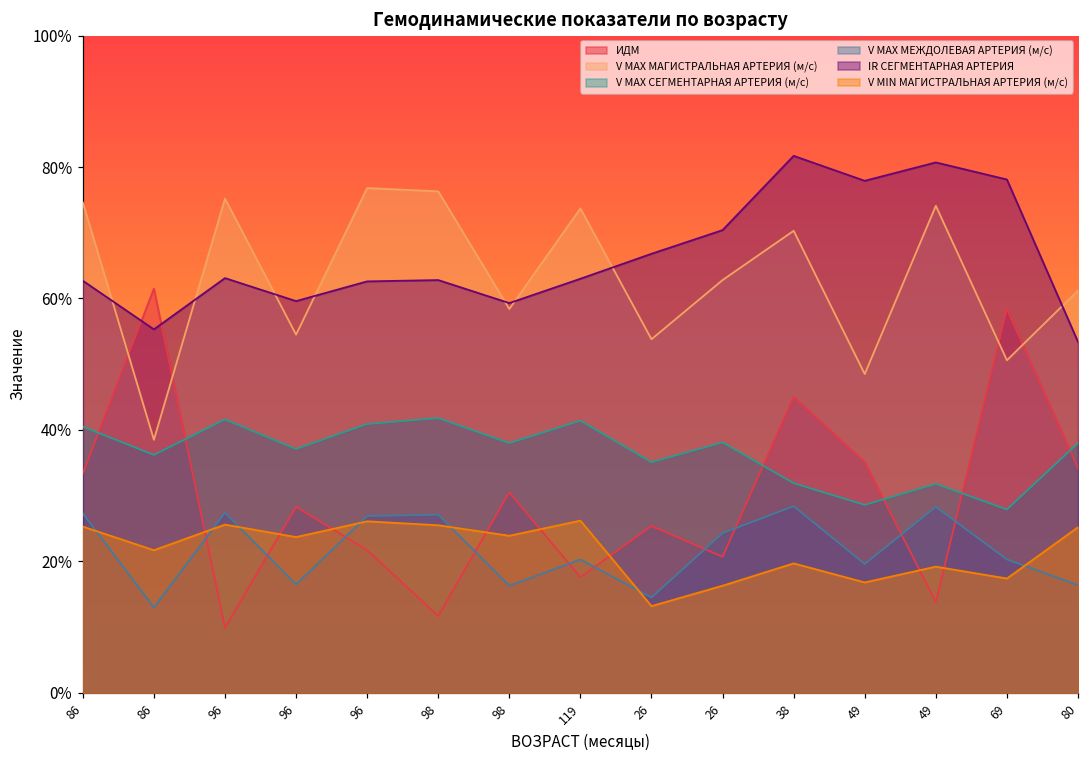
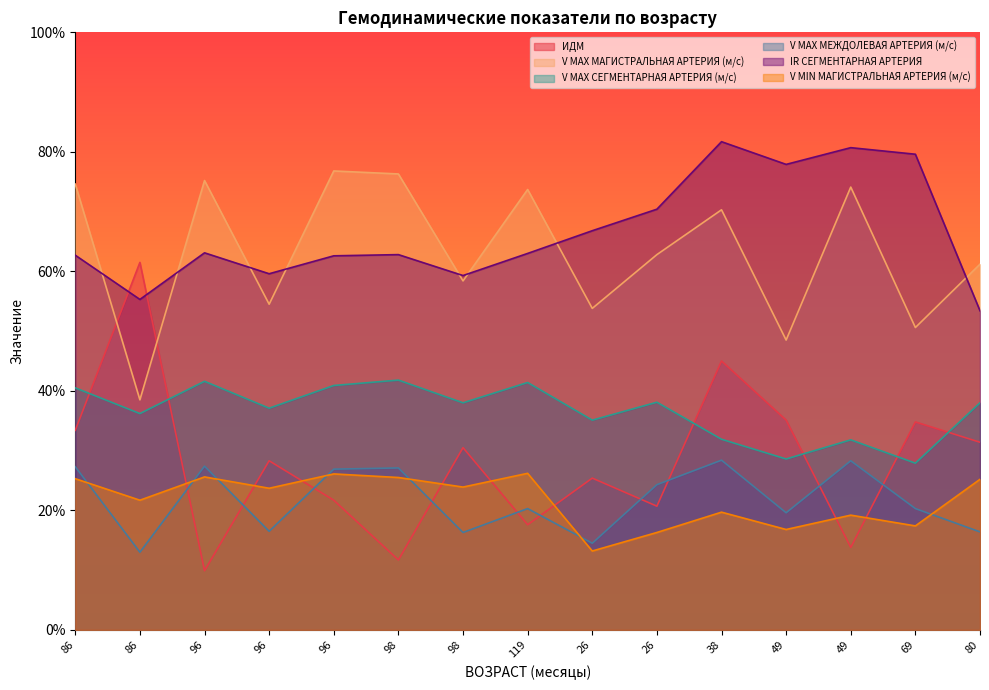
  {
    "ИДМ": {
      "119": "18%",
      "38": "45%",
-     "69": "58%",
-     "80": "34%"
+     "69": "35%",
+     "80": "31%"
    },
    "V MAX МАГИСТРАЛЬНАЯ АРТЕРИЯ (м/с)": {
      "119": "74%",
      "38": "70%",
      "69": "51%",
      "80": "61%"
    },
    "IR СЕГМЕНТАРНАЯ АРТЕРИЯ": {
      "119": "63%",
      "38": "82%",
-     "69": "78%",
+     "69": "80%",
      "80": "53%"
    },
    "V MIN МАГИСТРАЛЬНАЯ АРТЕРИЯ (м/с)": {
      "119": "26%",
      "38": "20%",
      "69": "17%",
      "80": "25%"
    }
  }
